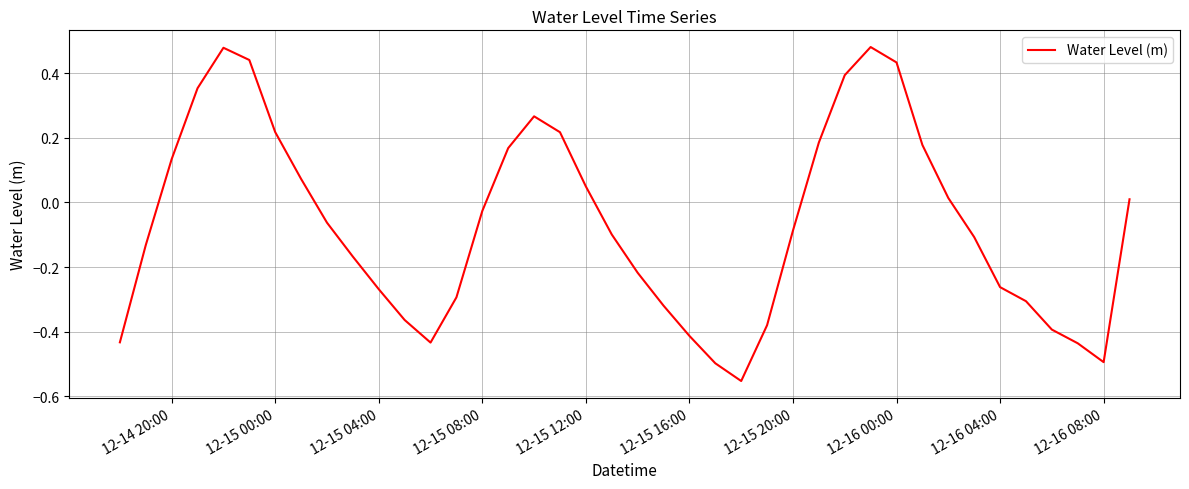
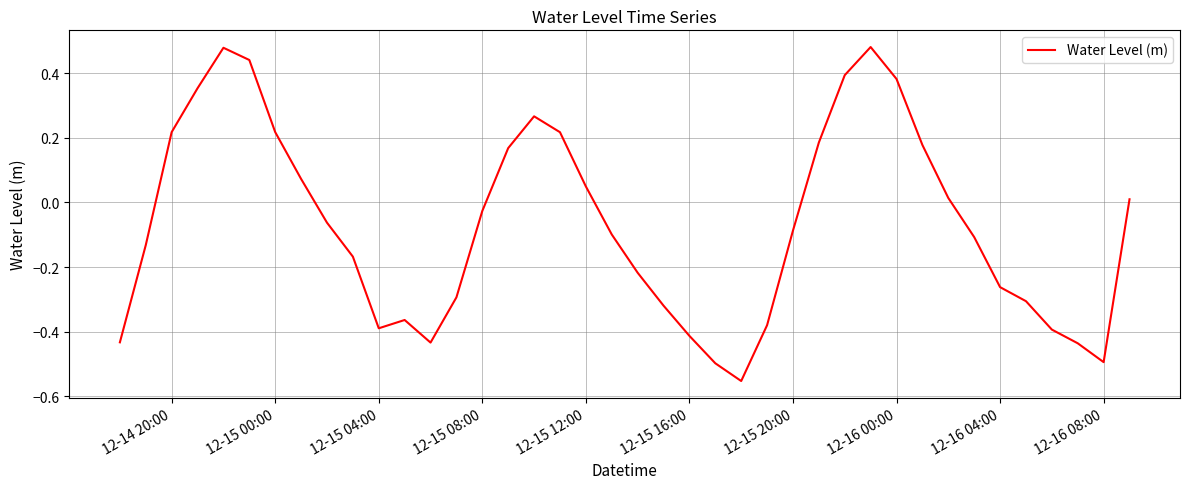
  {
-   "12-14 20:00": 0.13,
+   "12-14 20:00": 0.22,
    "12-15 00:00": 0.22,
-   "12-15 04:00": -0.27,
+   "12-15 04:00": -0.39,
    "12-15 08:00": -0.03,
    "12-15 12:00": 0.05,
    "12-15 16:00": -0.41,
    "12-15 20:00": -0.09,
-   "12-16 00:00": 0.43,
+   "12-16 00:00": 0.38,
    "12-16 04:00": -0.26,
    "12-16 08:00": -0.49
  }
